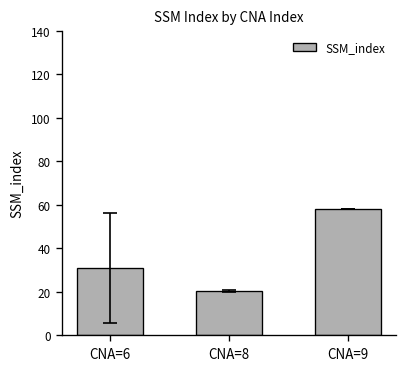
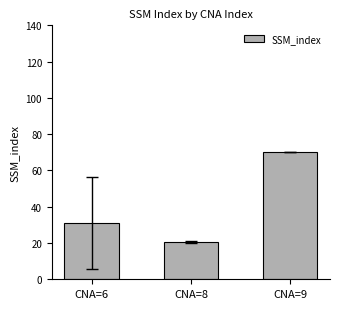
  {
    "SSM_index": {
      "CNA=6": 31,
      "CNA=8": 21,
-     "CNA=9": 58
+     "CNA=9": 70
    }
  }
